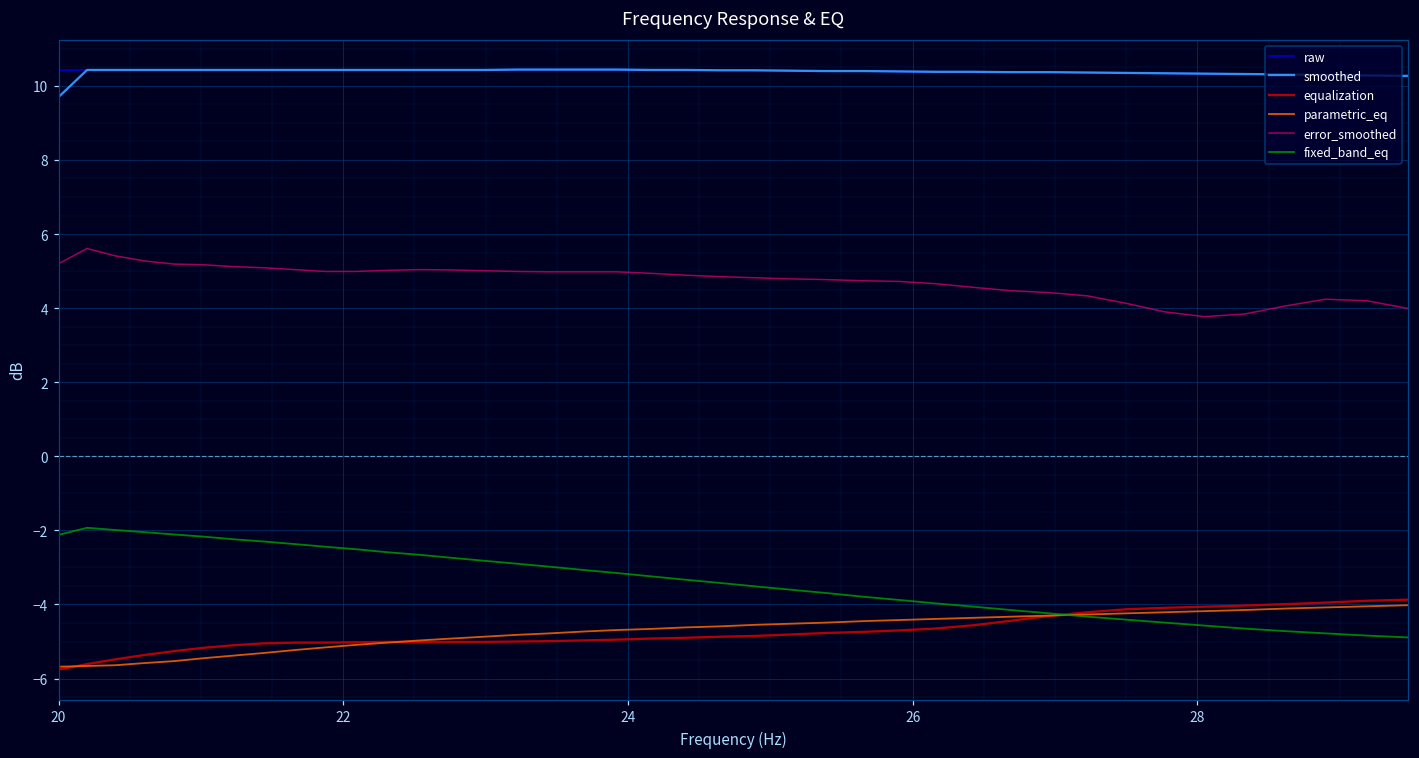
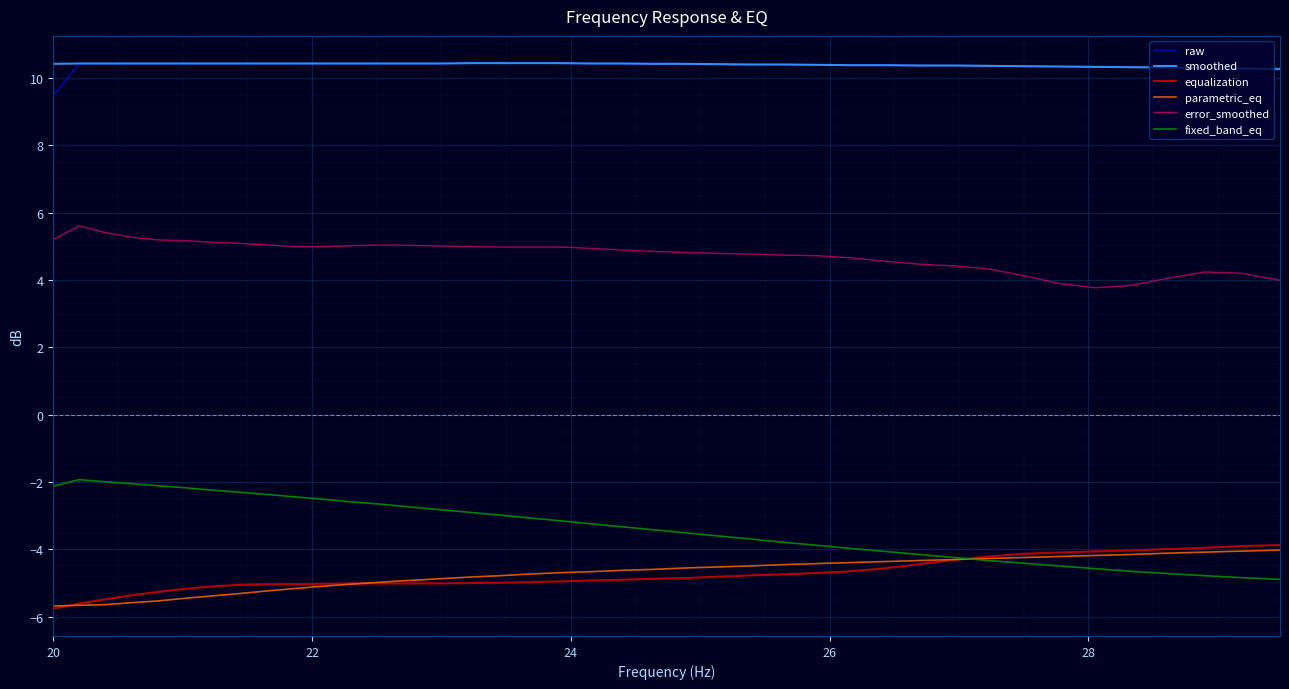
  {
    "raw": {
-     "20": 10.4
+     "20": 9.5
    },
    "smoothed": {
-     "20": 9.7
+     "20": 10.4
    },
    "equalization": {
      "20": -5.8
    },
    "parametric_eq": {
      "20": -5.7
    },
    "error_smoothed": {
      "20": 5.2
    },
    "fixed_band_eq": {
      "20": -2.1
    }
  }
